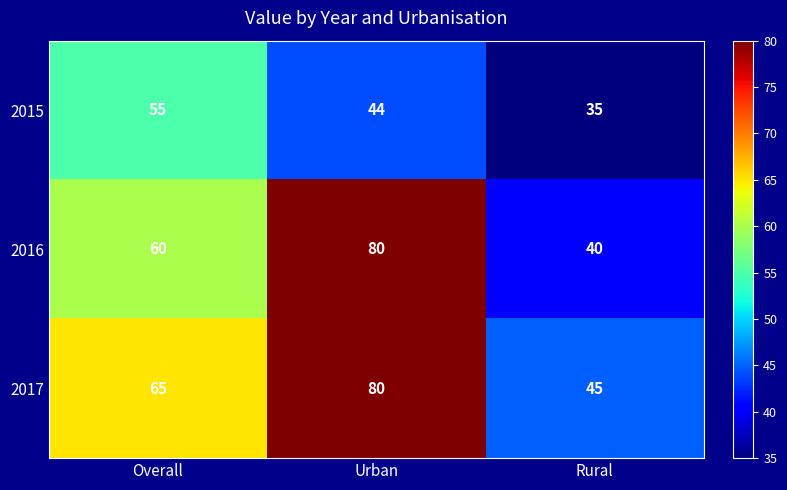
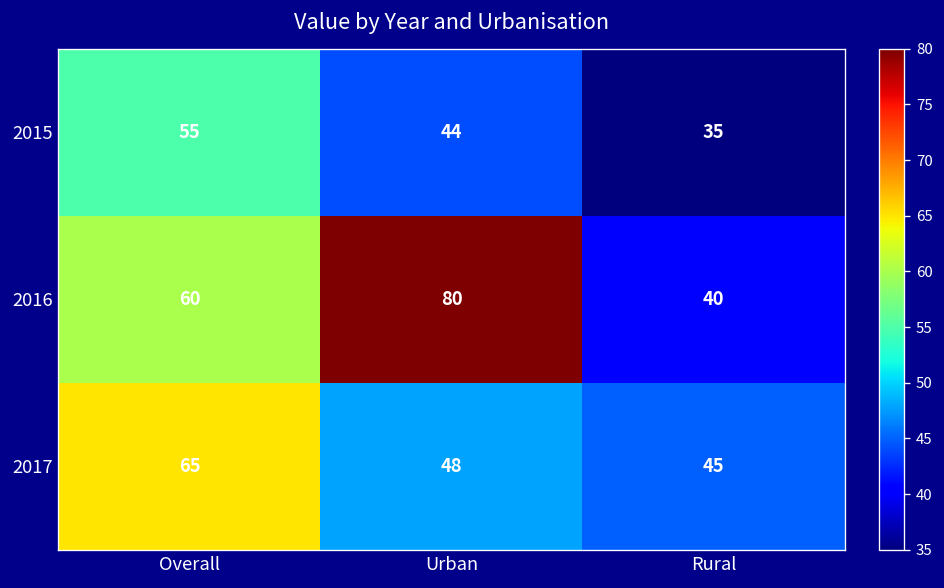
  {
    "2015": {
      "Overall": 55,
      "Urban": 44,
      "Rural": 35
    },
    "2016": {
      "Overall": 60,
      "Urban": 80,
      "Rural": 40
    },
    "2017": {
      "Overall": 65,
-     "Urban": 80,
+     "Urban": 48,
      "Rural": 45
    }
  }
